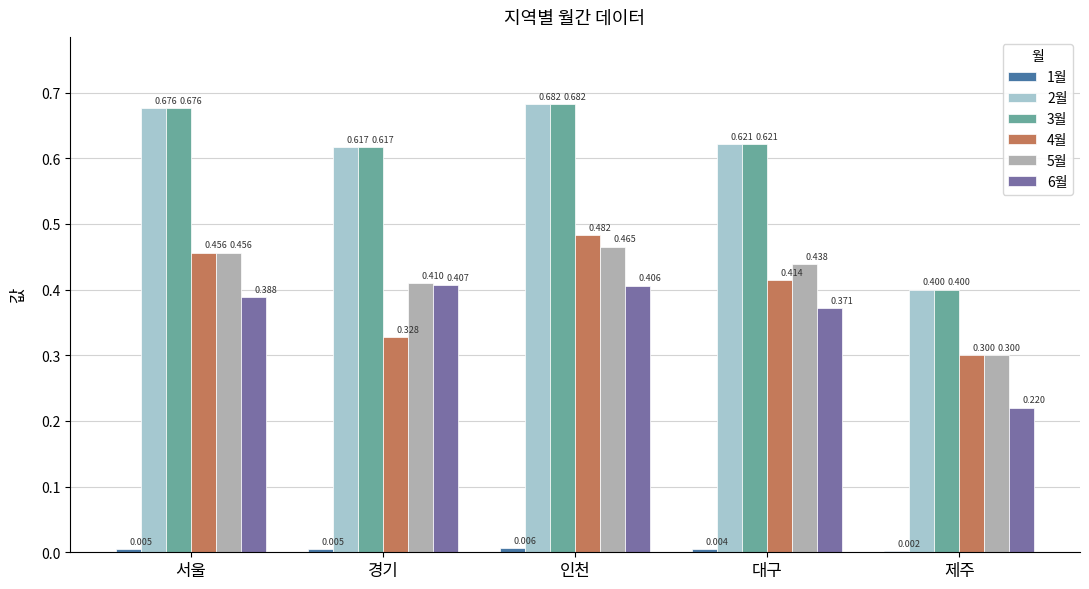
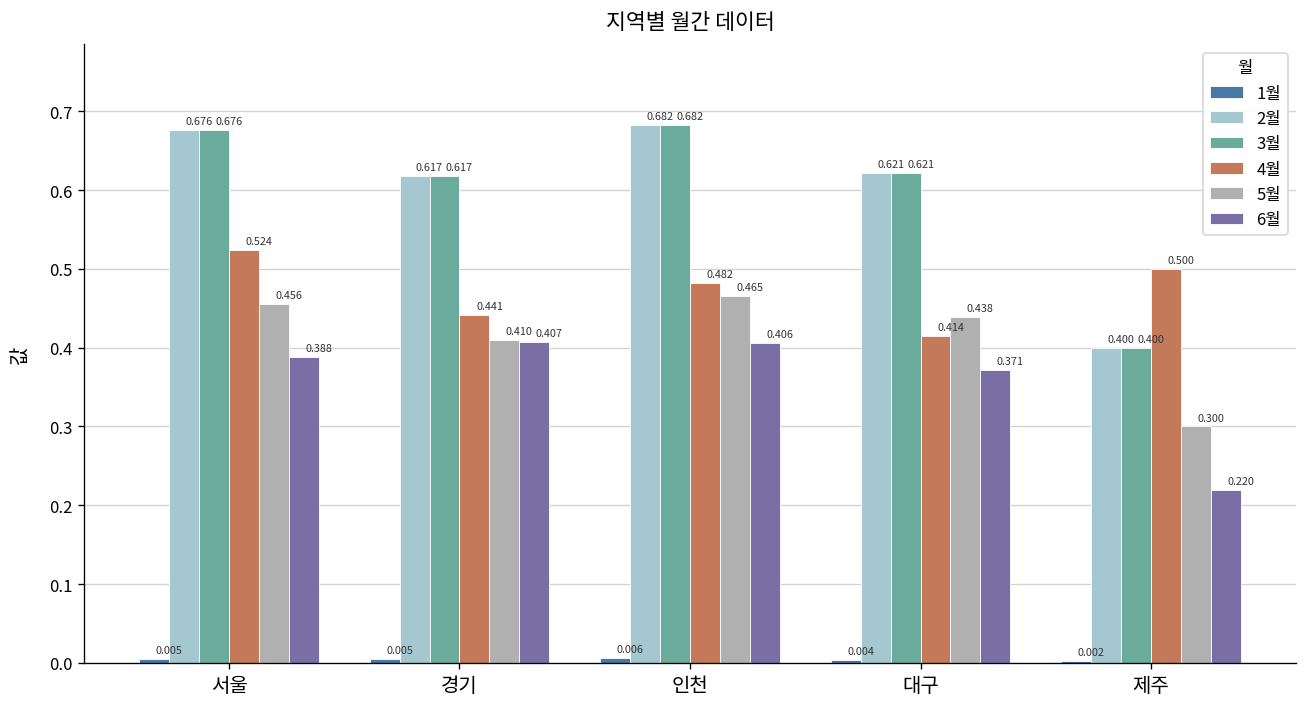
  {
    "3월": {
      "서울": 0.676,
      "경기": 0.617,
      "인천": 0.682,
      "대구": 0.621,
      "제주": 0.400
    },
    "4월": {
-     "서울": 0.456,
-     "경기": 0.328,
+     "서울": 0.524,
+     "경기": 0.441,
      "인천": 0.482,
      "대구": 0.414,
-     "제주": 0.300
+     "제주": 0.500
    }
  }
